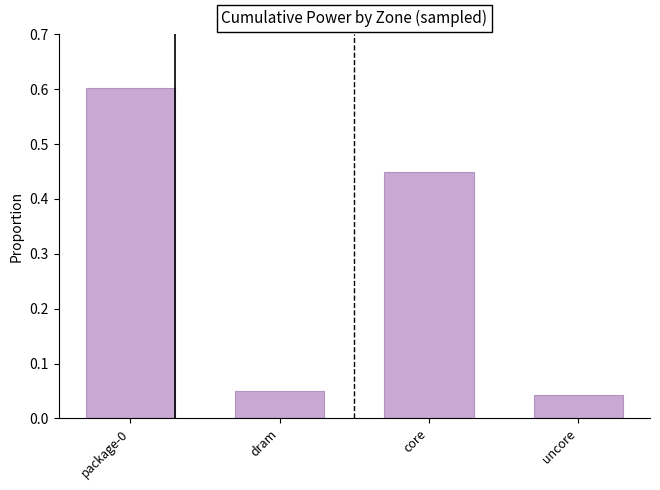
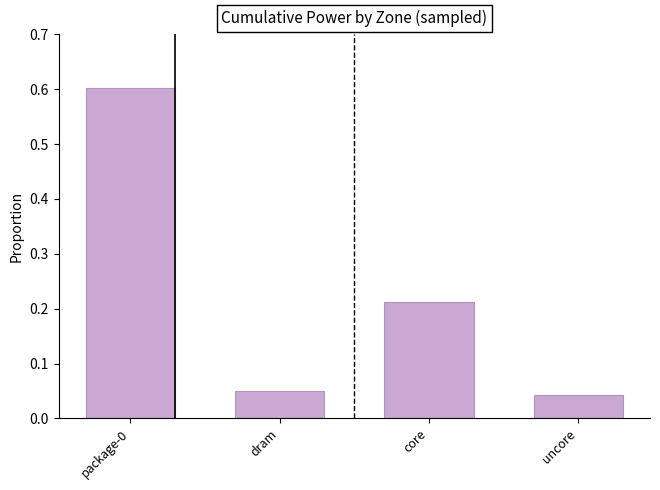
  {
    "package-0": 0.60,
    "dram": 0.05,
-   "core": 0.45,
+   "core": 0.21,
    "uncore": 0.04
  }
